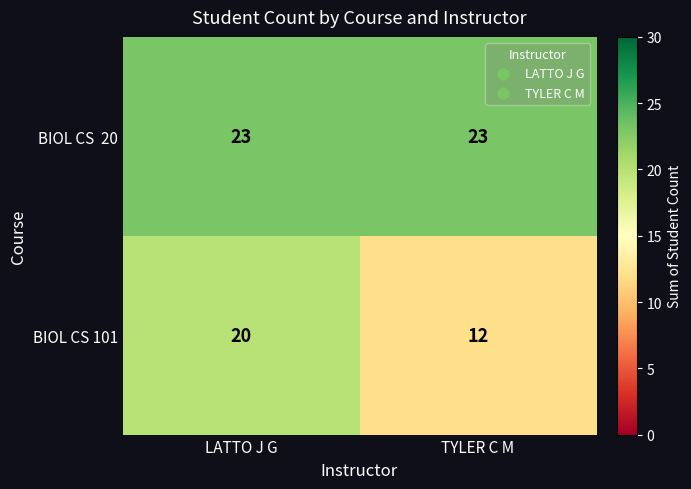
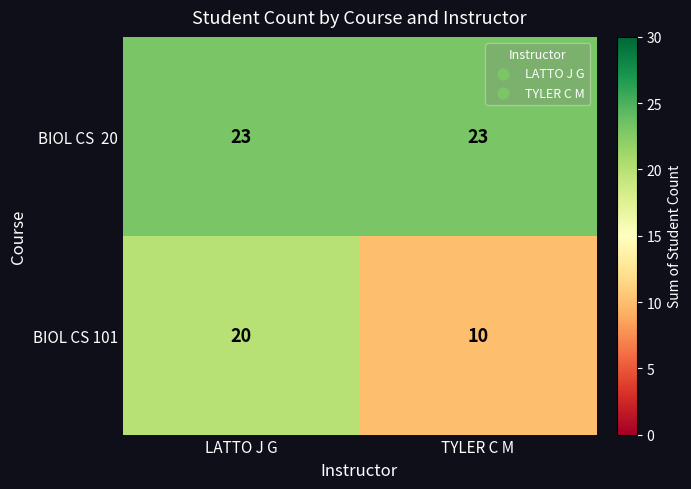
  {
    "BIOL CS 20": {
      "LATTO J G": 23,
      "TYLER C M": 23
    },
    "BIOL CS 101": {
      "LATTO J G": 20,
-     "TYLER C M": 12
+     "TYLER C M": 10
    }
  }
